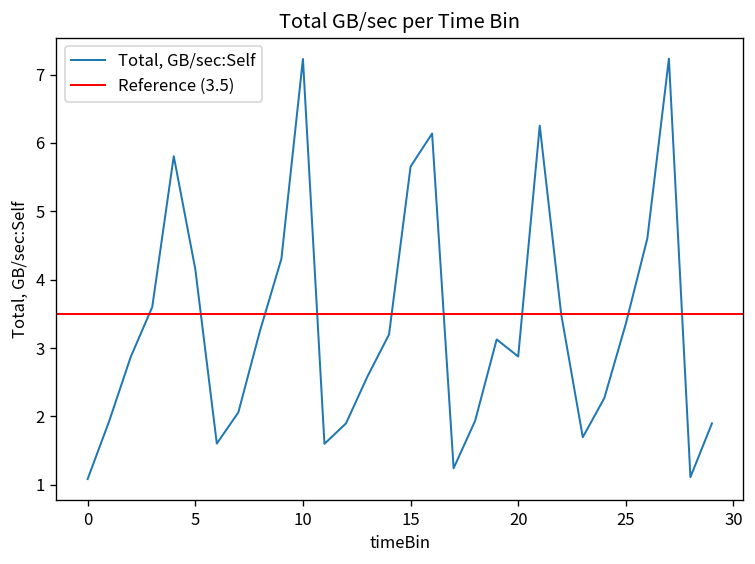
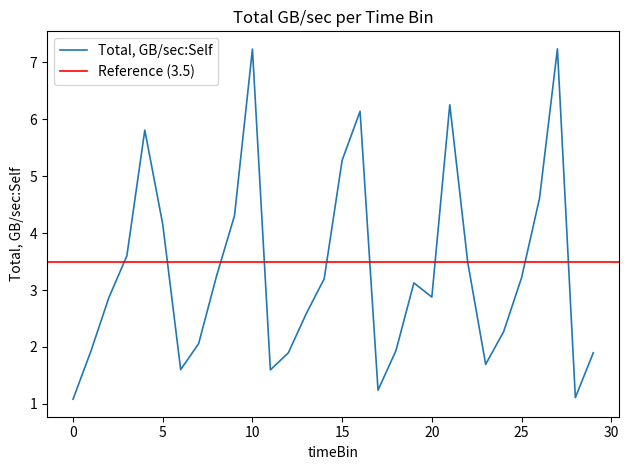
  {
    "0": 1.1,
    "5": 4.2,
    "10": 7.2,
-   "15": 5.7,
+   "15": 5.3,
    "20": 2.9,
-   "25": 3.4
+   "25": 3.2
  }
